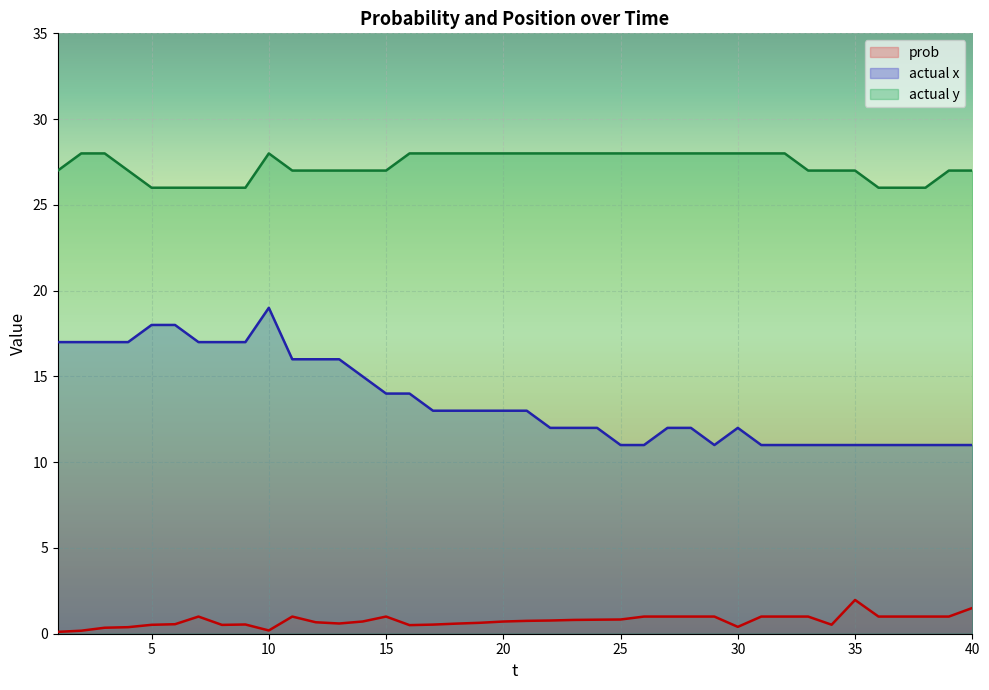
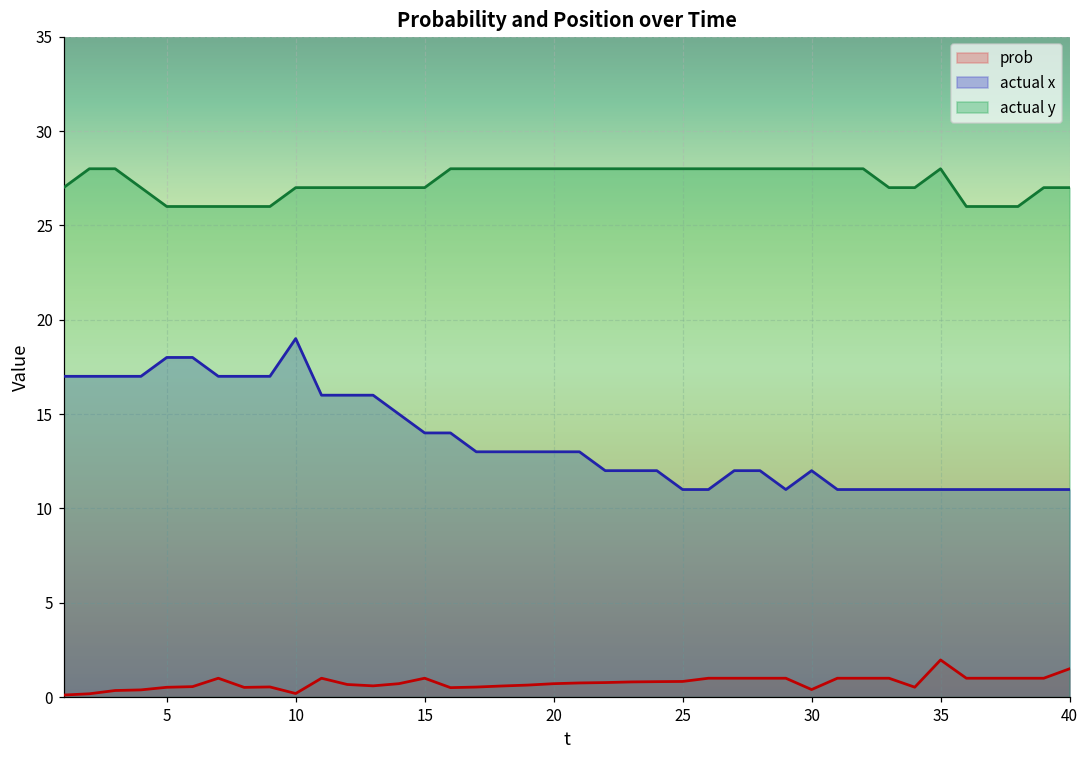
  {
    "prob": {
      "5": 0.5,
      "10": 0.2,
      "15": 1,
      "20": 0.7,
      "25": 0.8,
      "30": 0.4,
      "35": 2,
      "40": 1.5
    },
    "actual x": {
      "5": 18,
      "10": 19,
      "15": 14,
      "20": 13,
      "25": 11,
      "30": 12,
      "35": 11,
      "40": 11
    },
    "actual y": {
      "5": 26,
-     "10": 28,
+     "10": 27,
      "15": 27,
      "20": 28,
      "25": 28,
      "30": 28,
-     "35": 27,
+     "35": 28,
      "40": 27
    }
  }
